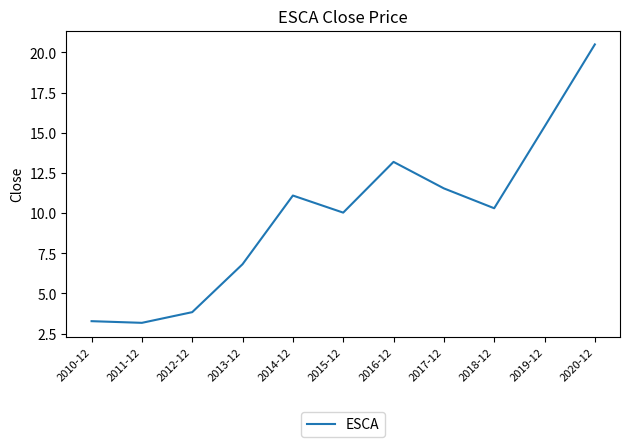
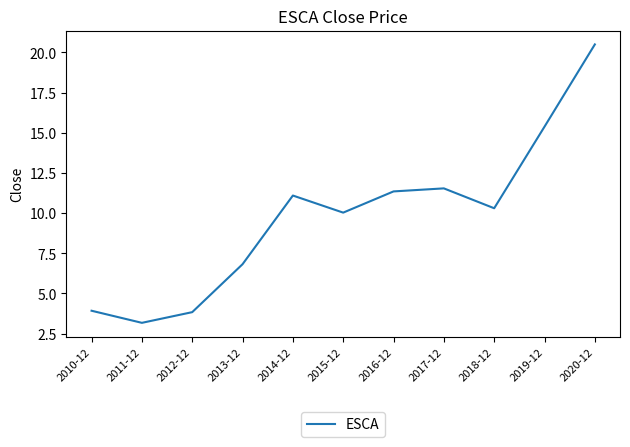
  {
-   "2010-12": 3.3,
+   "2010-12": 3.9,
    "2011-12": 3.2,
    "2012-12": 3.8,
    "2013-12": 6.8,
    "2014-12": 11.1,
    "2015-12": 10.0,
-   "2016-12": 13.2,
+   "2016-12": 11.3,
    "2017-12": 11.5,
    "2018-12": 10.3,
    "2019-12": 15.4,
    "2020-12": 20.5
  }
